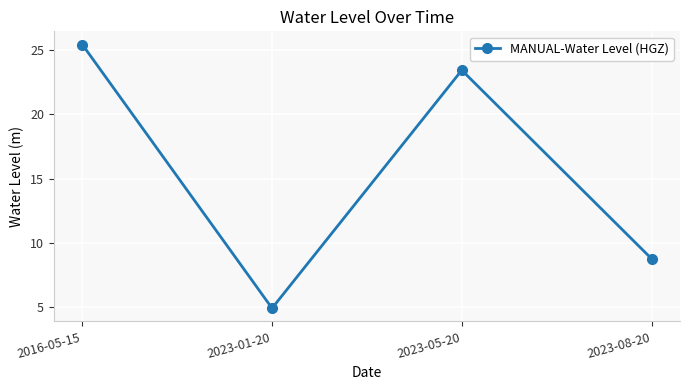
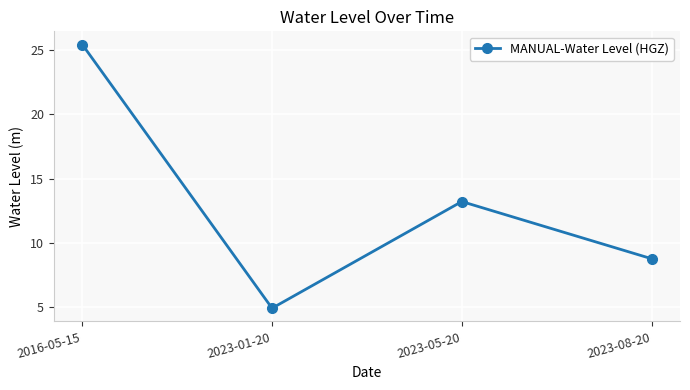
  {
    "2016-05-15": 25.4,
    "2023-01-20": 4.9,
-   "2023-05-20": 23.4,
+   "2023-05-20": 13.2,
    "2023-08-20": 8.8
  }
